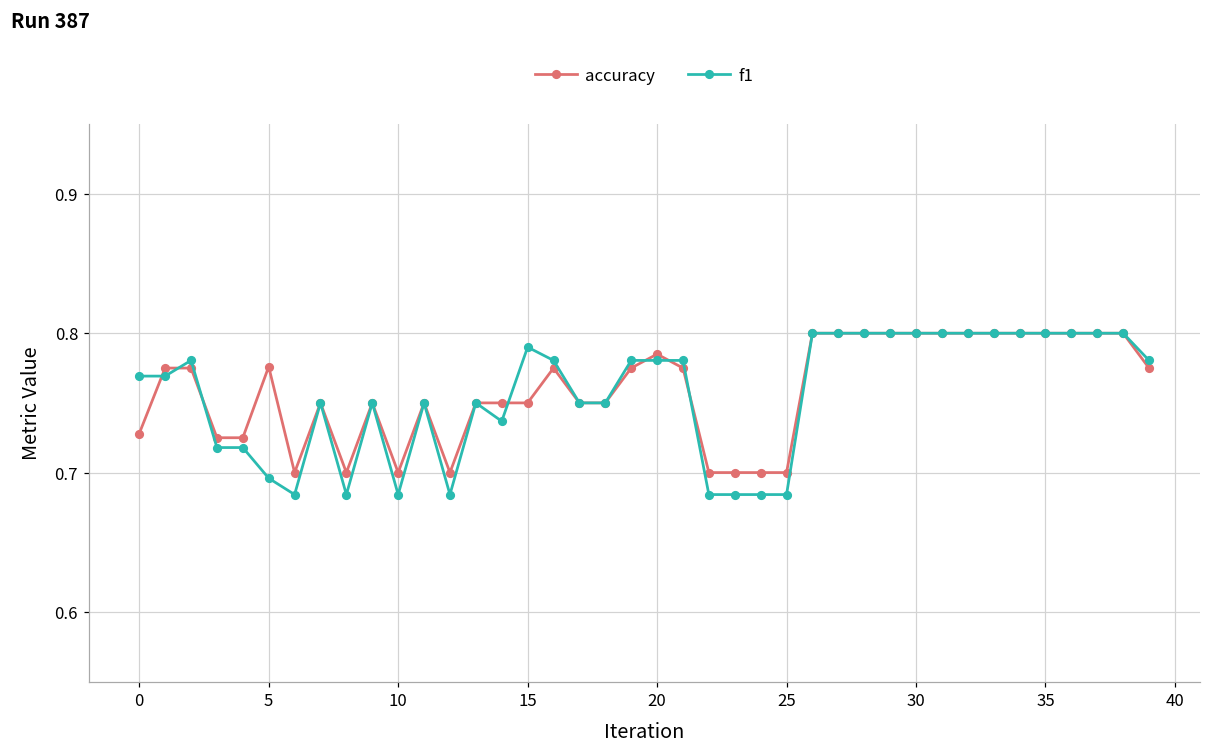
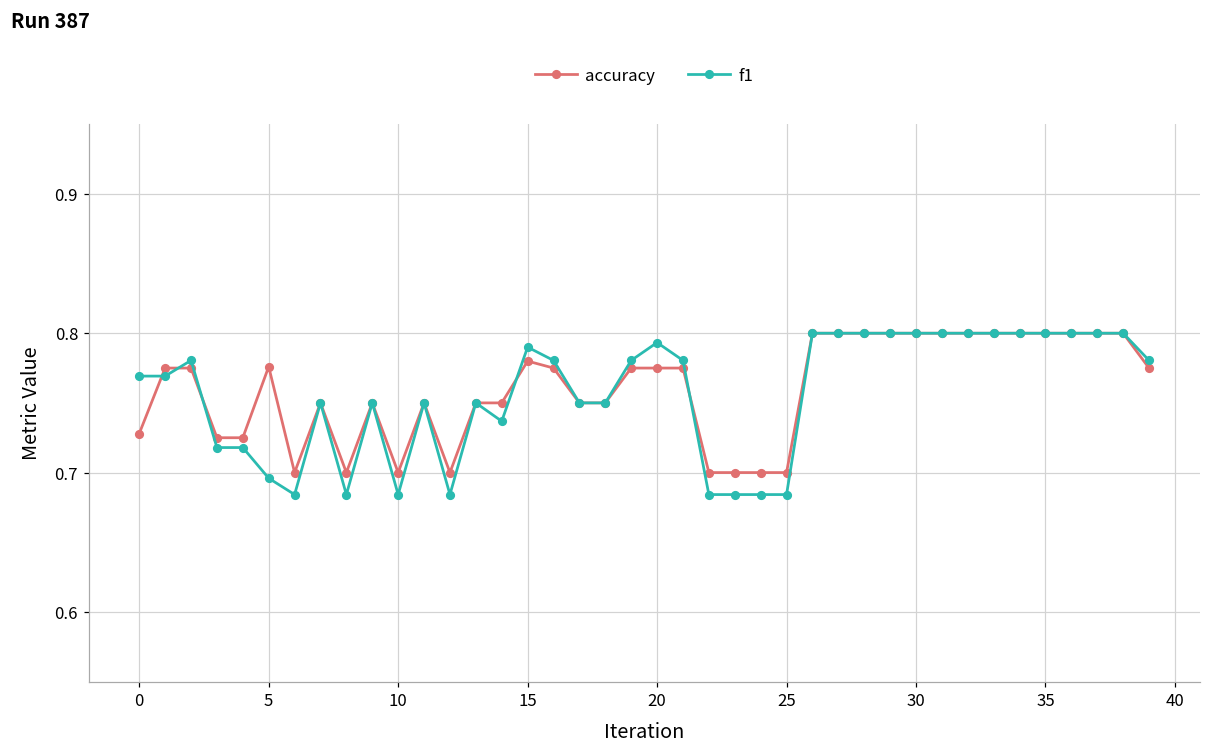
  {
    "accuracy": {
      "0": 0.728,
      "5": 0.776,
      "10": 0.700,
-     "15": 0.75,
-     "20": 0.785,
+     "15": 0.78,
+     "20": 0.775,
      "25": 0.700
    },
    "f1": {
      "0": 0.769,
      "5": 0.696,
      "10": 0.684,
      "15": 0.790,
-     "20": 0.780,
+     "20": 0.793,
      "25": 0.684
    }
  }
